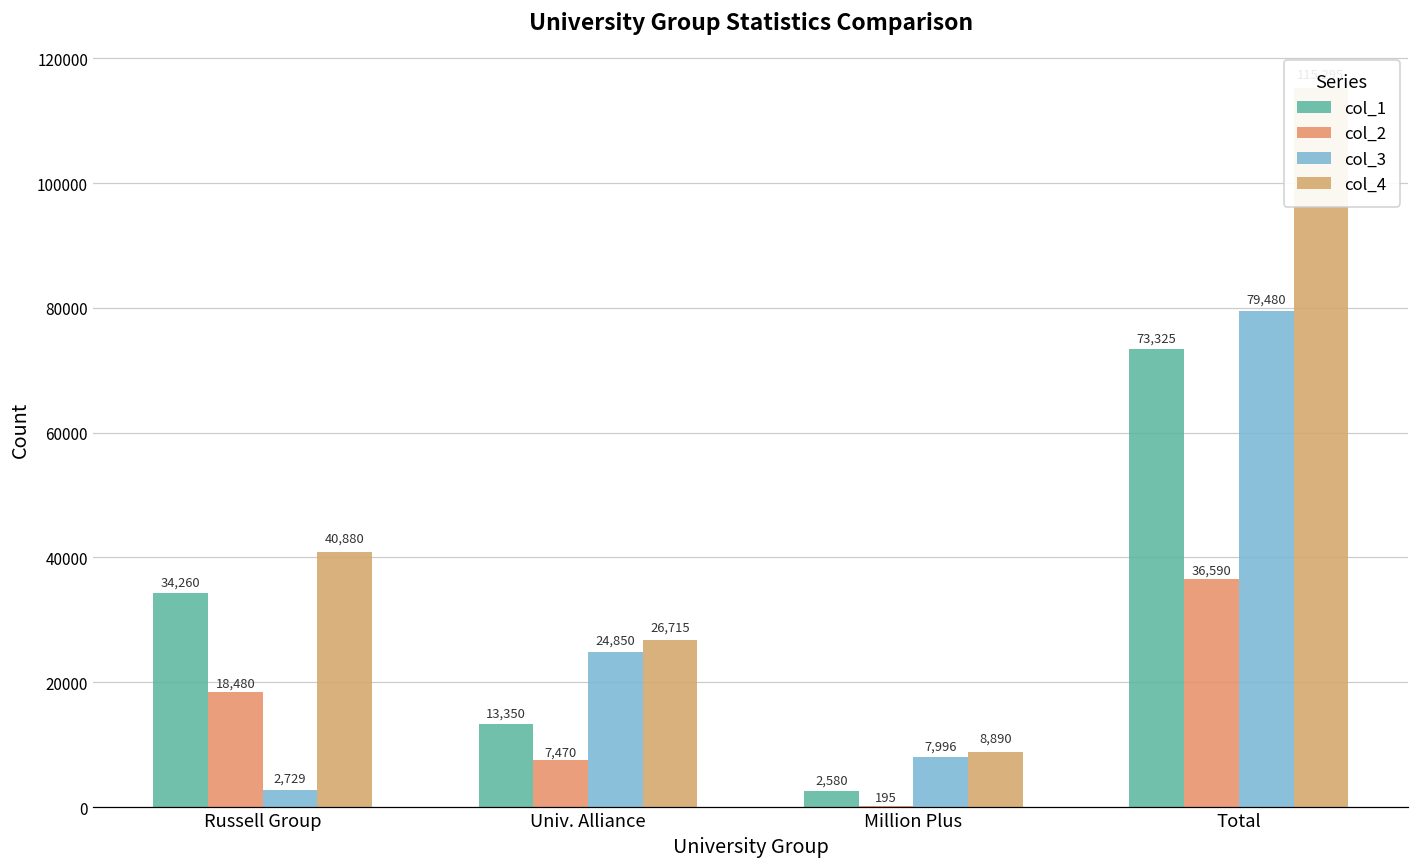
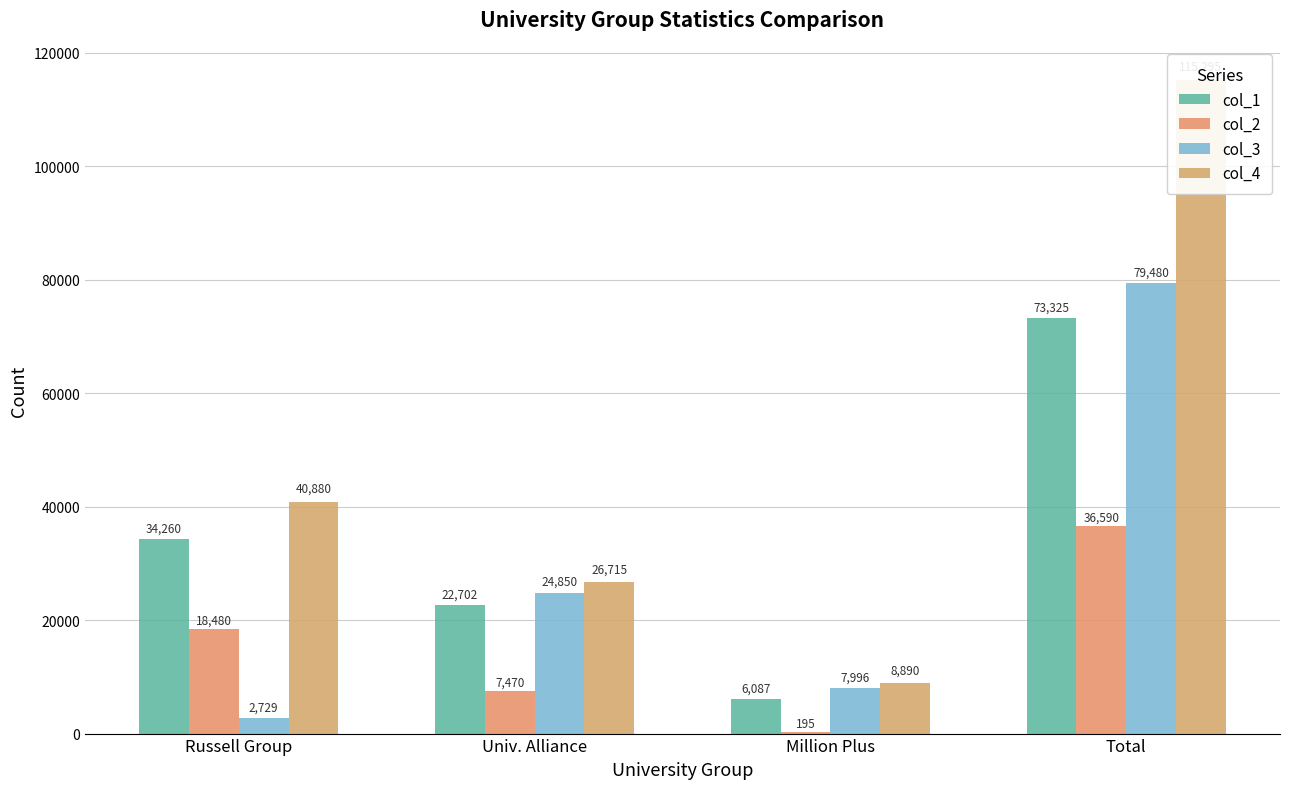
  {
    "col_1": {
      "Russell Group": "34,260",
-     "Univ. Alliance": "13,350",
-     "Million Plus": "2,580",
+     "Univ. Alliance": "22,702",
+     "Million Plus": "6,087",
      "Total": "73,325"
    },
    "col_3": {
      "Russell Group": "2,729",
      "Univ. Alliance": "24,850",
      "Million Plus": "7,996",
      "Total": "79,480"
    }
  }
